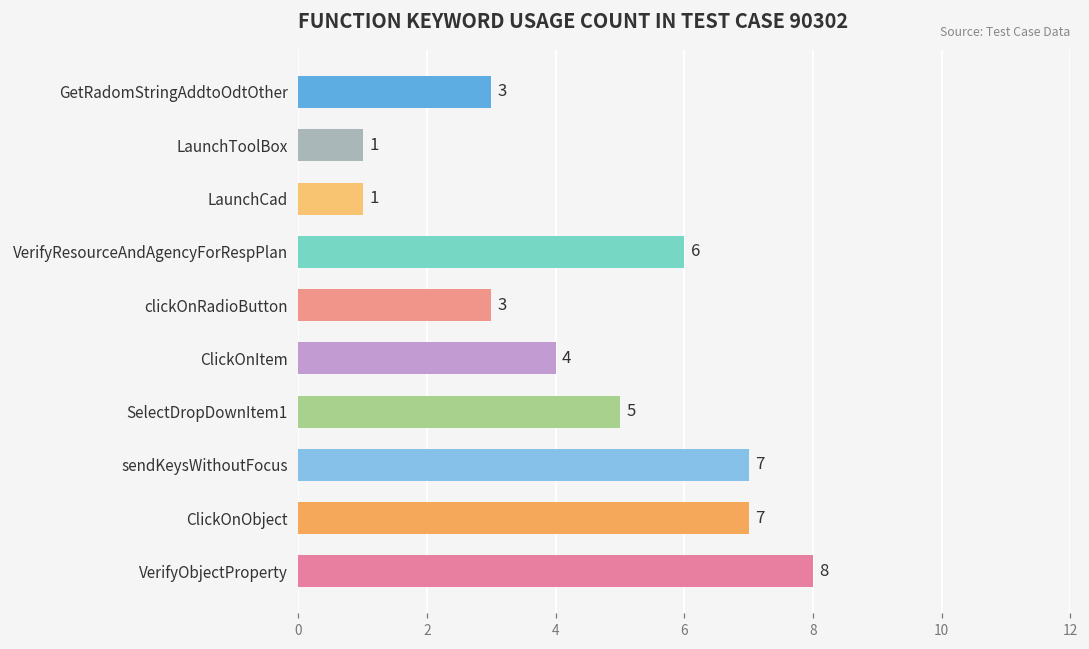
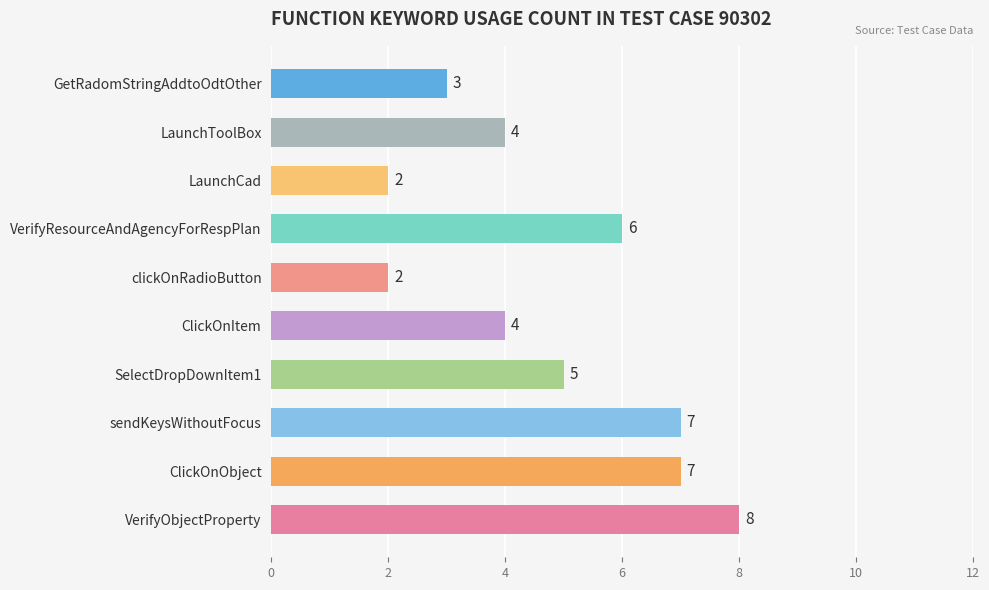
  {
    "GetRadomStringAddtoOdtOther": 3,
-   "LaunchToolBox": 1,
-   "LaunchCad": 1,
+   "LaunchToolBox": 4,
+   "LaunchCad": 2,
    "VerifyResourceAndAgencyForRespPlan": 6,
-   "clickOnRadioButton": 3,
+   "clickOnRadioButton": 2,
    "ClickOnItem": 4,
    "SelectDropDownItem1": 5,
    "sendKeysWithoutFocus": 7,
    "ClickOnObject": 7,
    "VerifyObjectProperty": 8
  }
